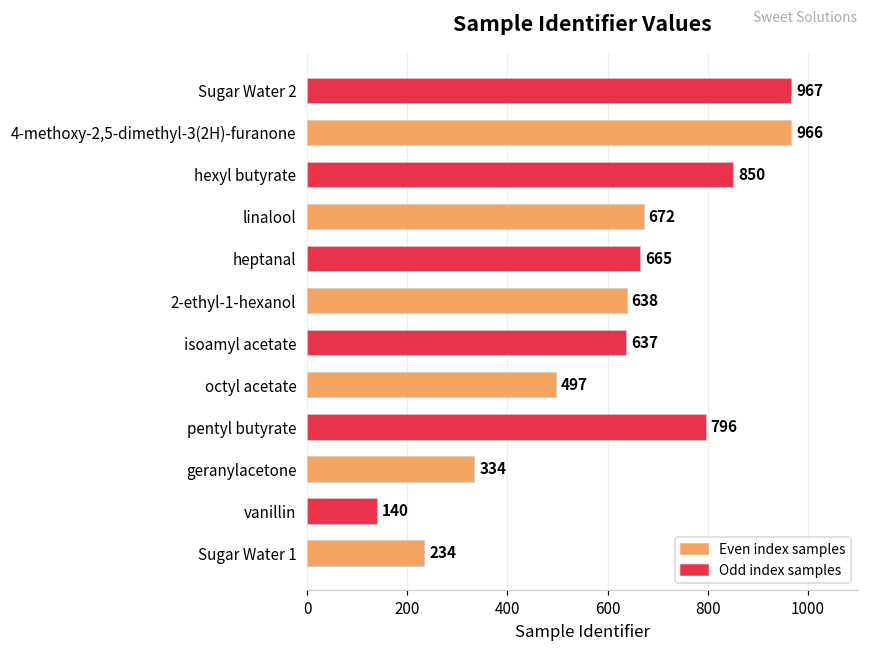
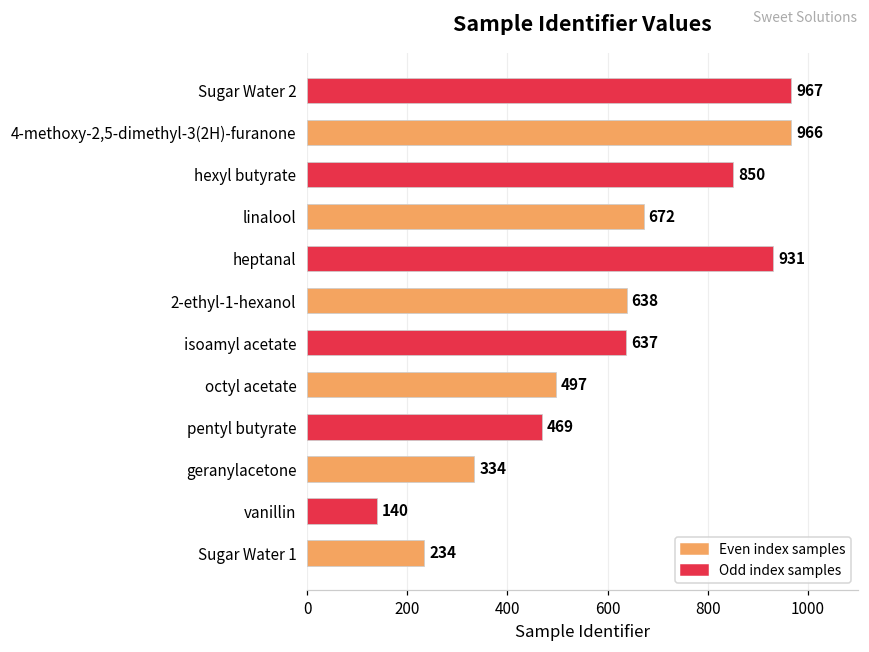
  {
    "Sugar Water 2": 967,
    "4-methoxy-2,5-dimethyl-3(2H)-furanone": 966,
    "hexyl butyrate": 850,
    "linalool": 672,
-   "heptanal": 665,
+   "heptanal": 931,
    "2-ethyl-1-hexanol": 638,
    "isoamyl acetate": 637,
    "octyl acetate": 497,
-   "pentyl butyrate": 796,
+   "pentyl butyrate": 469,
    "geranylacetone": 334,
    "vanillin": 140,
    "Sugar Water 1": 234
  }
